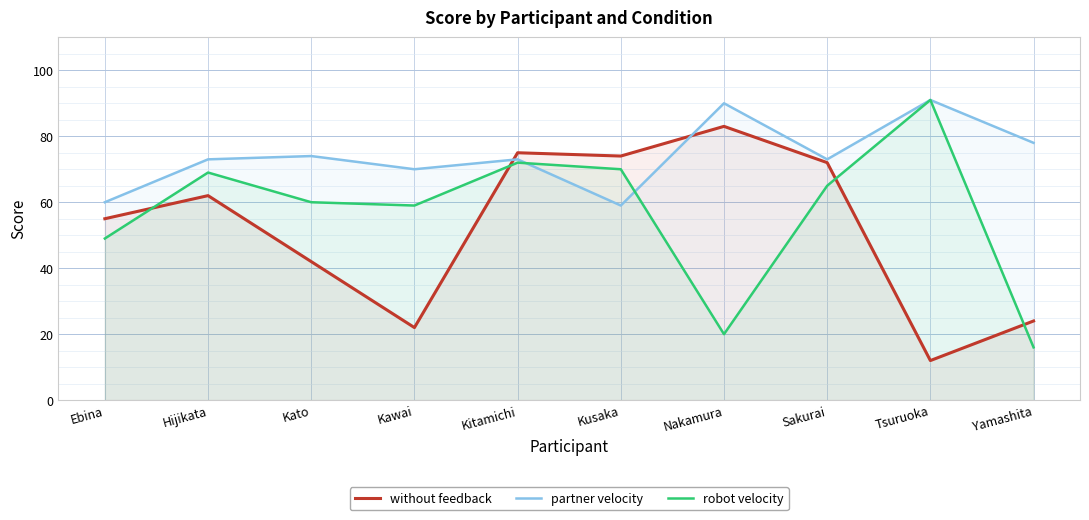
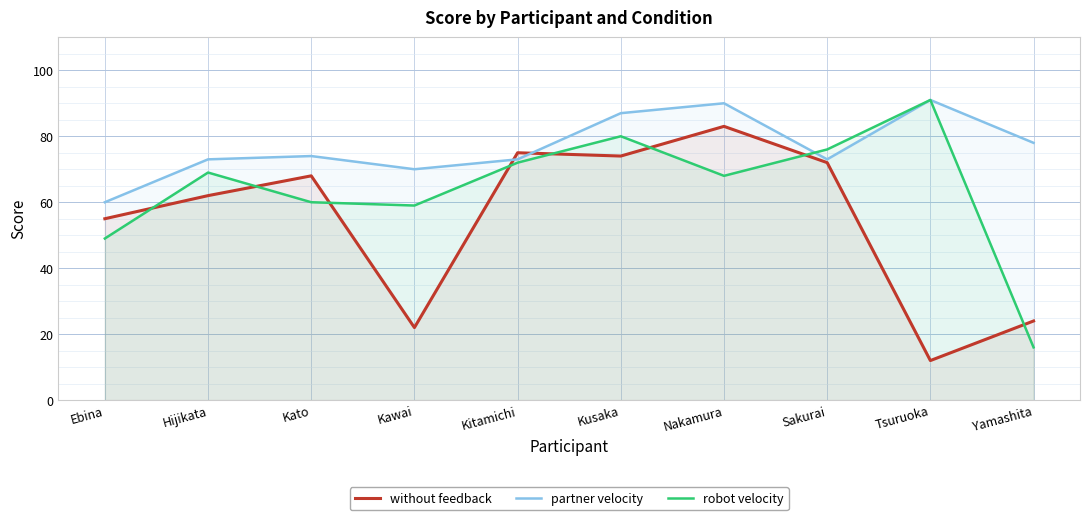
  {
    "without feedback": {
      "Ebina": 55,
      "Hijikata": 62,
-     "Kato": 42,
+     "Kato": 68,
      "Kawai": 22,
      "Kitamichi": 75,
      "Kusaka": 74,
      "Nakamura": 83,
      "Sakurai": 72,
      "Tsuruoka": 12,
      "Yamashita": 24
    },
    "partner velocity": {
      "Ebina": 60,
      "Hijikata": 73,
      "Kato": 74,
      "Kawai": 70,
      "Kitamichi": 73,
-     "Kusaka": 59,
+     "Kusaka": 87,
      "Nakamura": 90,
      "Sakurai": 73,
      "Yamashita": 78
    },
    "robot velocity": {
      "Ebina": 49,
      "Hijikata": 69,
      "Kato": 60,
      "Kawai": 59,
      "Kitamichi": 72,
-     "Kusaka": 70,
-     "Nakamura": 20,
-     "Sakurai": 65,
+     "Kusaka": 80,
+     "Nakamura": 68,
+     "Sakurai": 76,
      "Yamashita": 16
    }
  }
